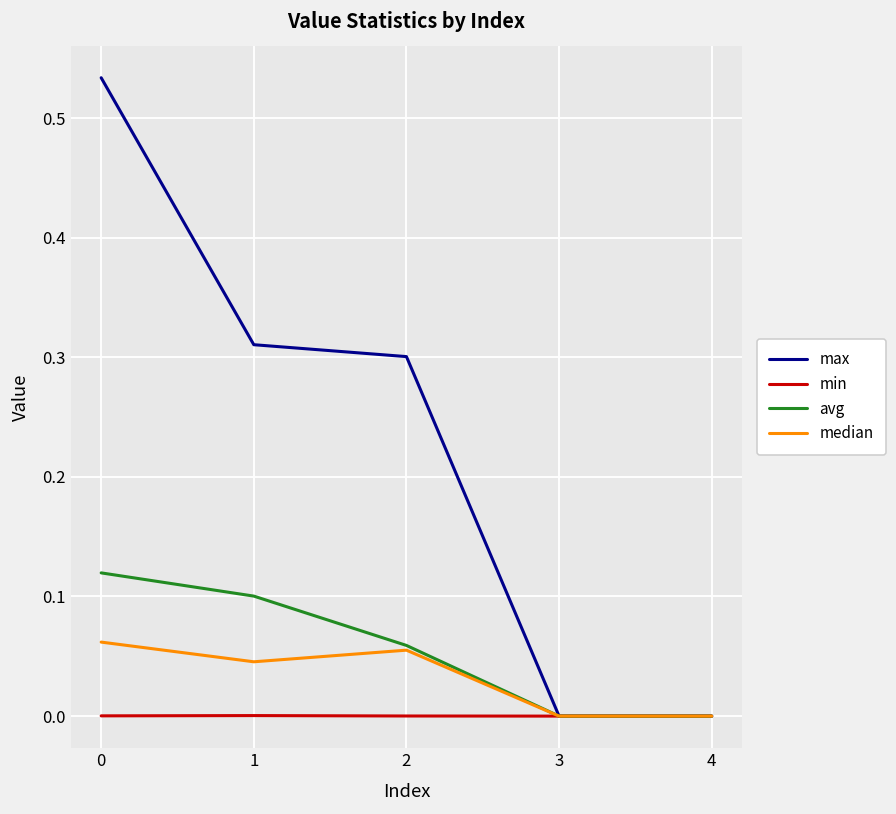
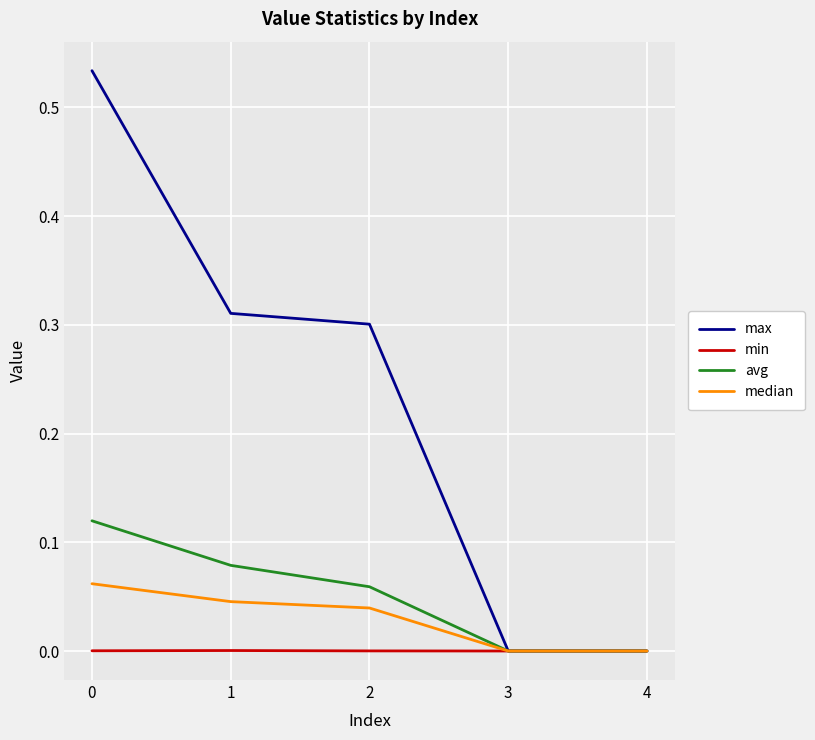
  {
    "max": {
      "0": 0.534,
      "1": 0.311,
      "2": 0.301
    },
    "min": {
      "0": 0.000,
      "1": 0.000,
      "2": 0.000
    },
    "avg": {
      "0": 0.120,
-     "1": 0.100,
+     "1": 0.079,
      "2": 0.059
    },
    "median": {
      "0": 0.062,
      "1": 0.045,
-     "2": 0.055
+     "2": 0.040
    }
  }
